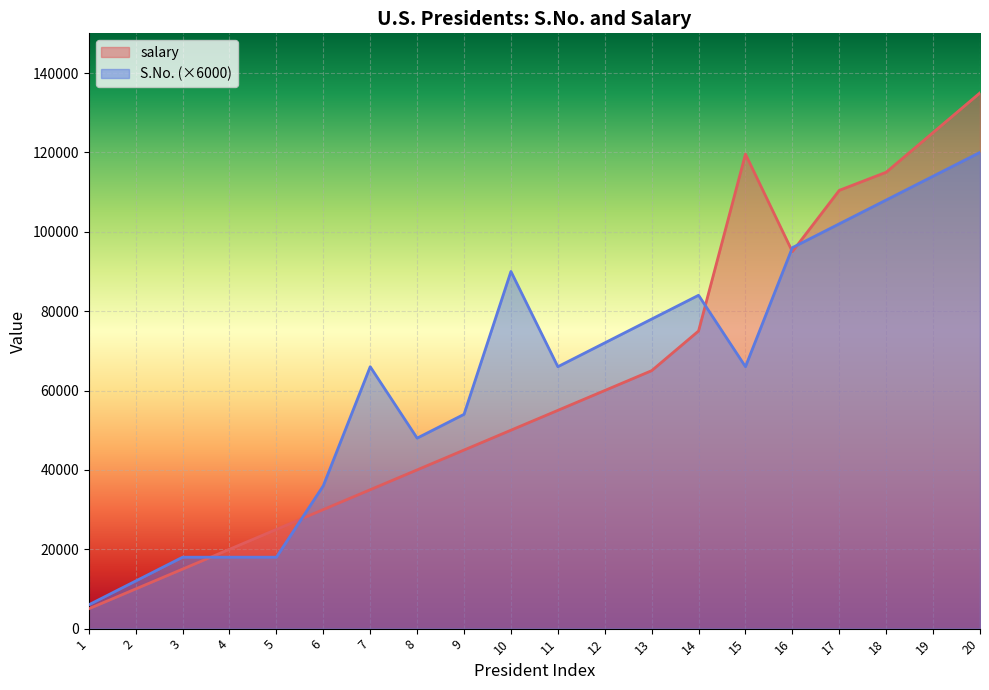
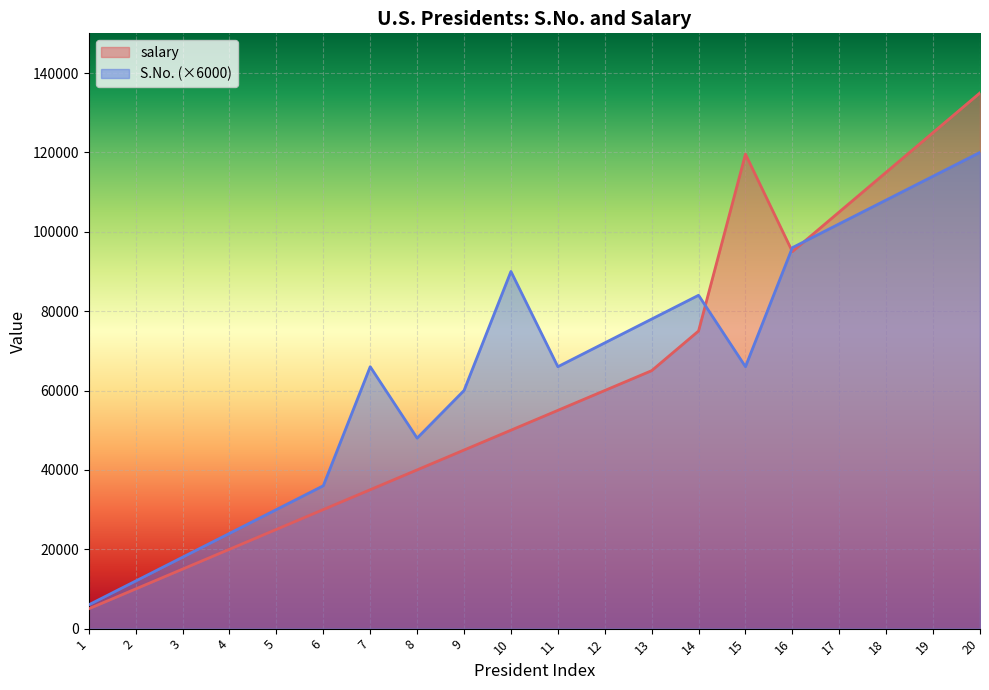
  {
    "salary": {
      "1": 5000,
      "2": 10000,
      "3": 15000,
      "4": 20000,
      "5": 25000,
      "6": 30000,
      "7": 35000,
      "8": 40000,
      "9": 45000,
      "10": 50000,
      "11": 55000,
      "12": 60000,
      "13": 65000,
      "14": 75000,
      "15": 120000,
      "16": 95000,
-     "17": 110000,
+     "17": 105000,
      "18": 115000,
      "19": 125000,
      "20": 135000
    },
    "S.No. (×6000)": {
      "1": 6000,
      "2": 12000,
      "3": 18000,
-     "4": 18000,
-     "5": 18000,
+     "4": 24000,
+     "5": 30000,
      "6": 36000,
      "7": 66000,
      "8": 48000,
-     "9": 54000,
+     "9": 60000,
      "10": 90000,
      "11": 66000,
      "12": 72000,
      "13": 78000,
      "14": 84000,
      "15": 66000,
      "16": 96000,
      "17": 102000,
      "18": 108000,
      "19": 114000,
      "20": 120000
    }
  }
